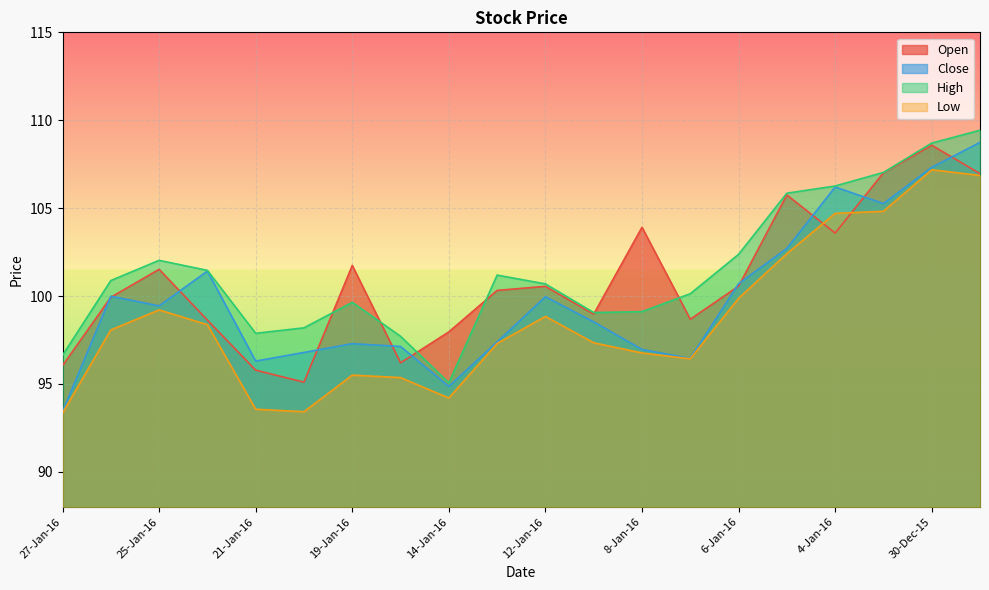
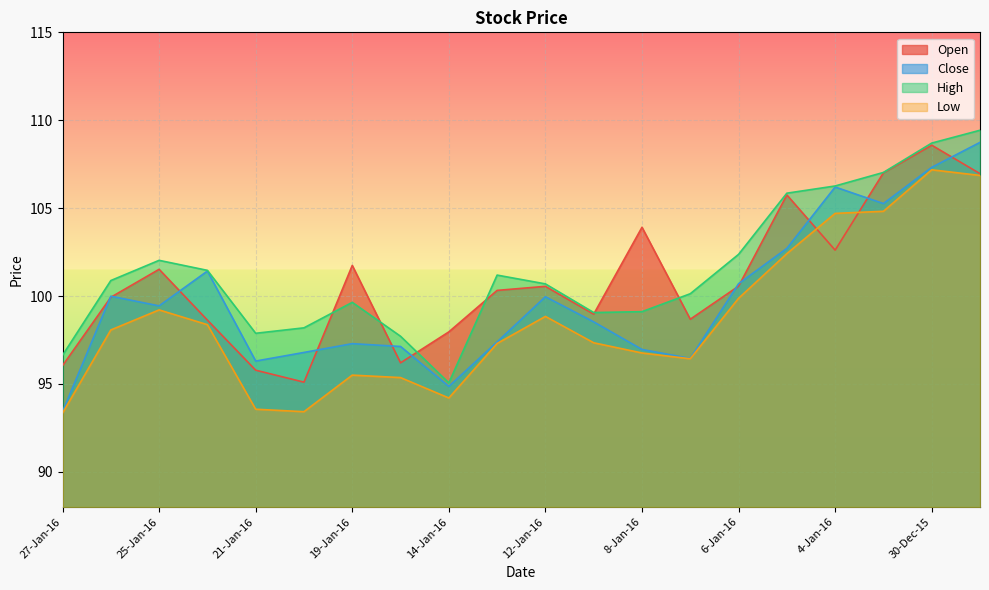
  {
    "Open": {
      "27-Jan-16": 96.0,
      "25-Jan-16": 101.5,
      "21-Jan-16": 95.8,
      "19-Jan-16": 101.7,
      "14-Jan-16": 98.0,
      "8-Jan-16": 103.9,
-     "4-Jan-16": 103.6
+     "4-Jan-16": 102.6
    },
    "Close": {
      "25-Jan-16": 99.4,
      "21-Jan-16": 96.3,
      "19-Jan-16": 97.3,
      "14-Jan-16": 94.9,
      "12-Jan-16": 100.0,
      "8-Jan-16": 97.0
    },
    "High": {
      "27-Jan-16": 96.6,
      "25-Jan-16": 102.0,
      "21-Jan-16": 97.9,
      "19-Jan-16": 99.6,
      "14-Jan-16": 95.1,
      "8-Jan-16": 99.1,
      "6-Jan-16": 102.4
    },
    "Low": {
      "25-Jan-16": 99.2,
      "21-Jan-16": 93.6,
      "19-Jan-16": 95.5,
      "14-Jan-16": 94.2,
      "12-Jan-16": 98.8,
      "8-Jan-16": 96.8,
      "6-Jan-16": 99.9,
      "4-Jan-16": 104.7
    }
  }
